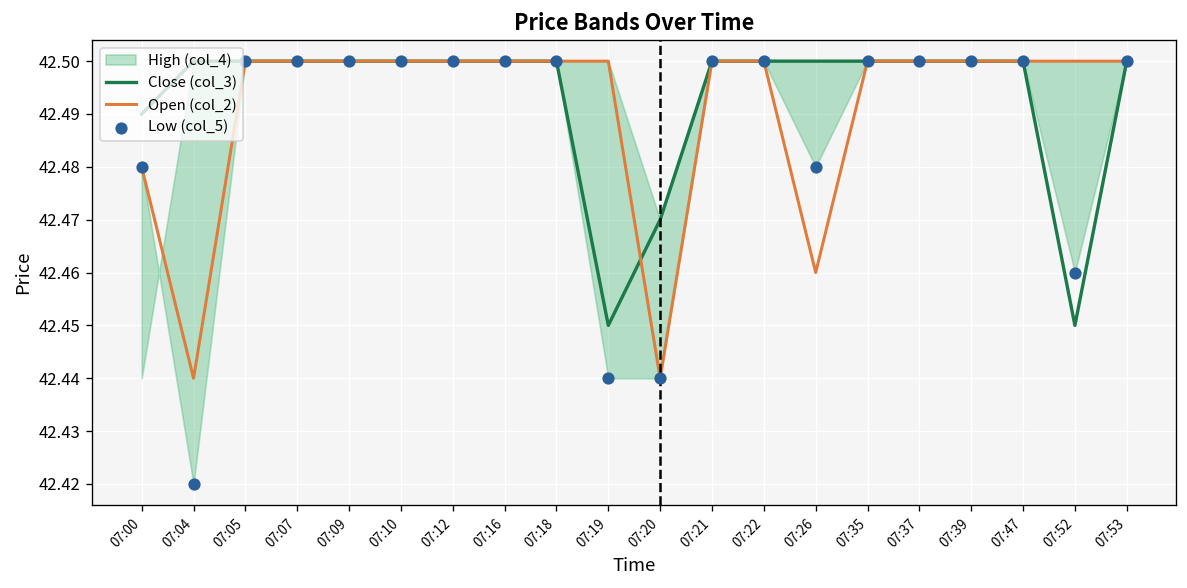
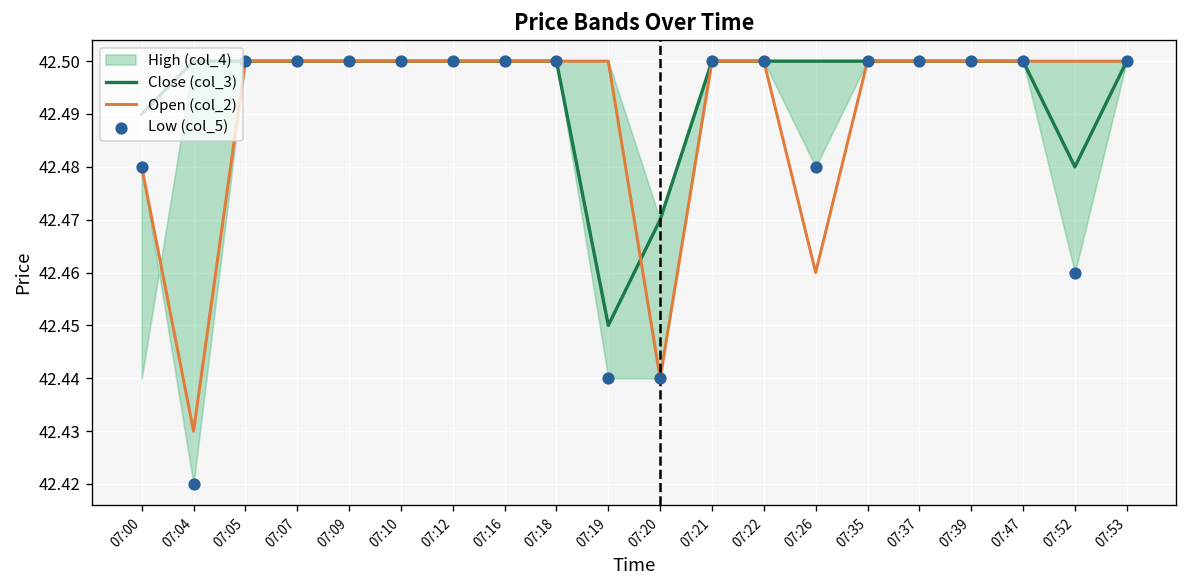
  {
    "Close (col_3)": {
      "07:19": 42.45,
-     "07:52": 42.45
+     "07:52": 42.48
    },
    "Open (col_2)": {
-     "07:04": 42.44,
+     "07:04": 42.43,
      "07:26": 42.46
    }
  }
